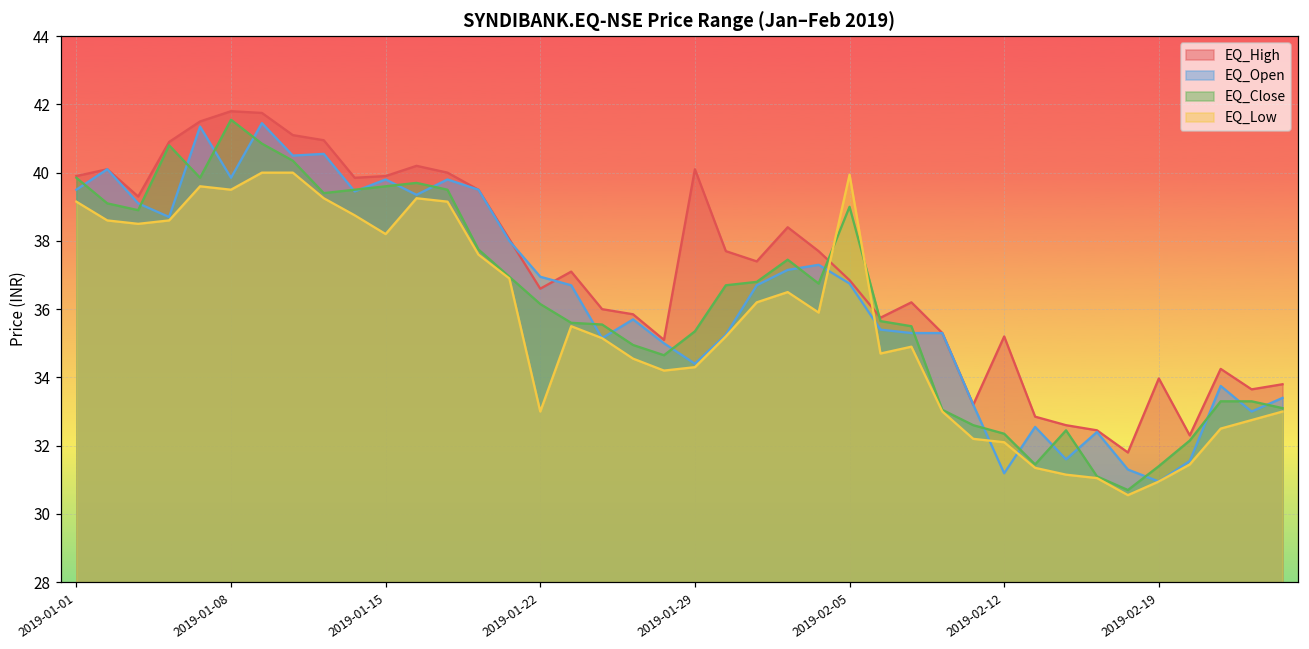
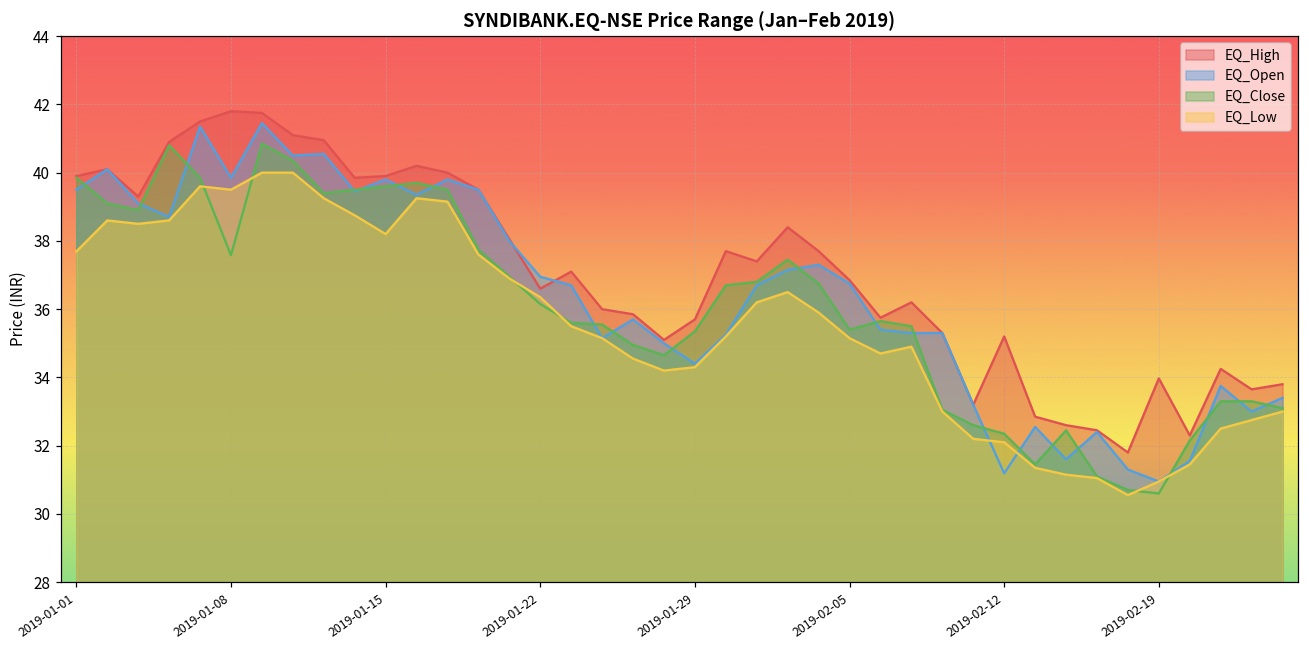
  {
    "EQ_High": {
      "2019-01-08": 41.8,
      "2019-01-15": 39.9,
      "2019-01-22": 36.6,
-     "2019-01-29": 40.1,
+     "2019-01-29": 35.7,
      "2019-02-05": 36.9,
      "2019-02-12": 35.2,
      "2019-02-19": 34.0
    },
    "EQ_Open": {
      "2019-01-01": 39.5,
      "2019-01-08": 39.9,
      "2019-01-15": 39.8,
      "2019-01-22": 37.0,
      "2019-01-29": 34.4,
      "2019-02-05": 36.8,
      "2019-02-12": 31.2
    },
    "EQ_Close": {
-     "2019-01-08": 41.6,
+     "2019-01-08": 37.6,
      "2019-01-15": 39.6,
      "2019-01-22": 36.2,
      "2019-01-29": 35.4,
-     "2019-02-05": 39.0,
+     "2019-02-05": 35.4,
      "2019-02-12": 32.4,
-     "2019-02-19": 31.4
+     "2019-02-19": 30.6
    },
    "EQ_Low": {
-     "2019-01-01": 39.2,
+     "2019-01-01": 37.7,
      "2019-01-08": 39.5,
      "2019-01-15": 38.2,
-     "2019-01-22": 33.0,
+     "2019-01-22": 36.4,
      "2019-01-29": 34.3,
-     "2019-02-05": 39.9,
+     "2019-02-05": 35.2,
      "2019-02-12": 32.1
    }
  }
